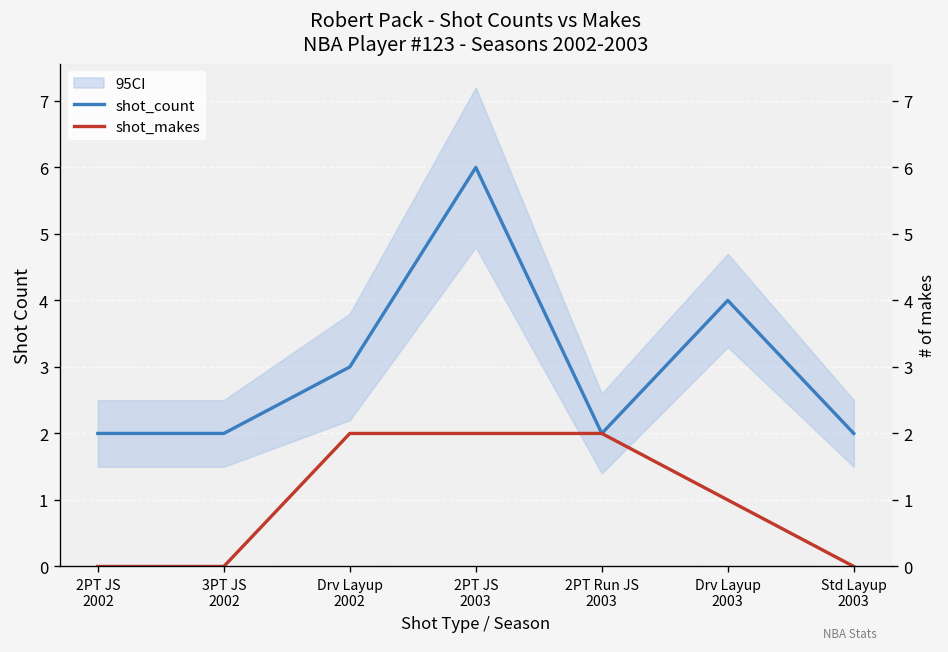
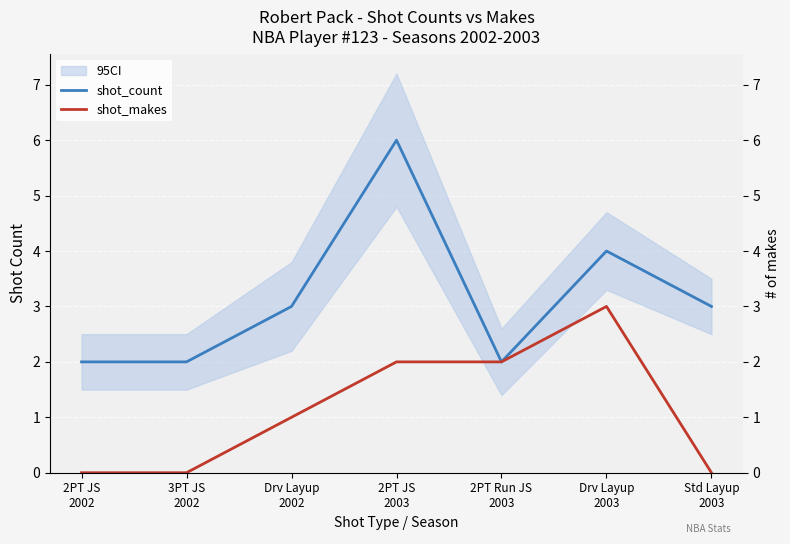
  {
    "shot_count": {
      "2PT JS 2002": 2,
      "3PT JS 2002": 2,
      "Drv Layup 2002": 3,
      "2PT JS 2003": 6,
      "Drv Layup 2003": 4,
-     "Std Layup 2003": 2
+     "Std Layup 2003": 3
    },
    "shot_makes": {
      "2PT JS 2002": 0,
      "3PT JS 2002": 0,
-     "Drv Layup 2002": 2,
+     "Drv Layup 2002": 1,
      "2PT JS 2003": 2,
-     "Drv Layup 2003": 1,
+     "Drv Layup 2003": 3,
      "Std Layup 2003": 0
    }
  }
